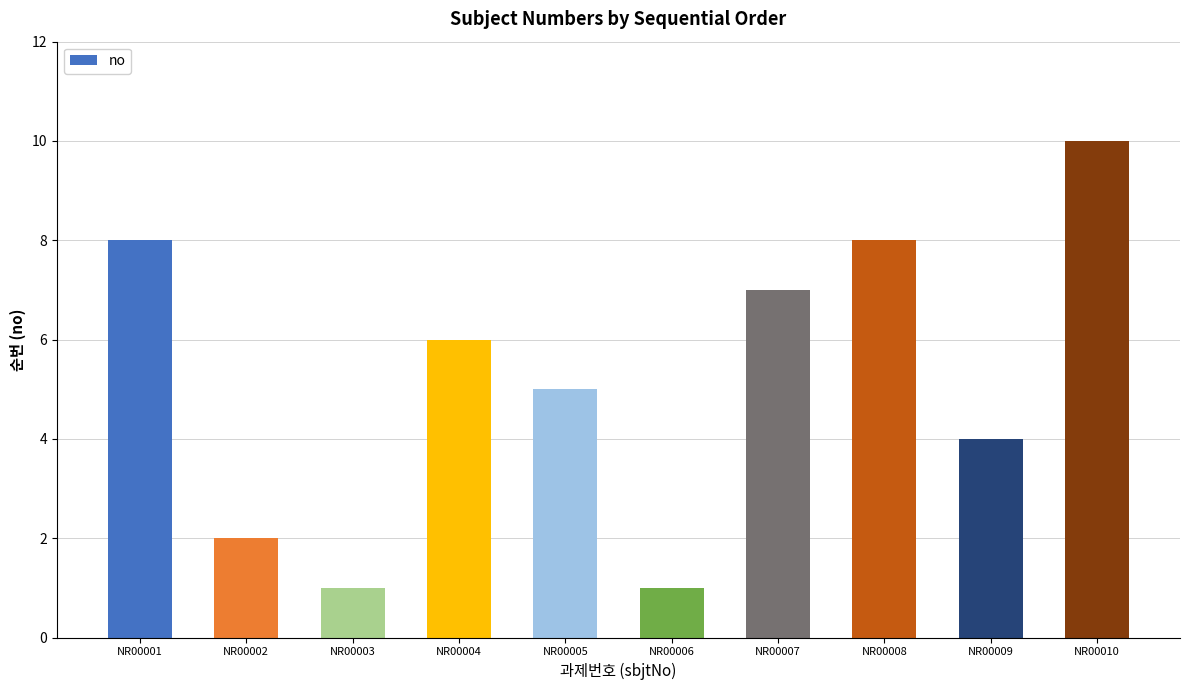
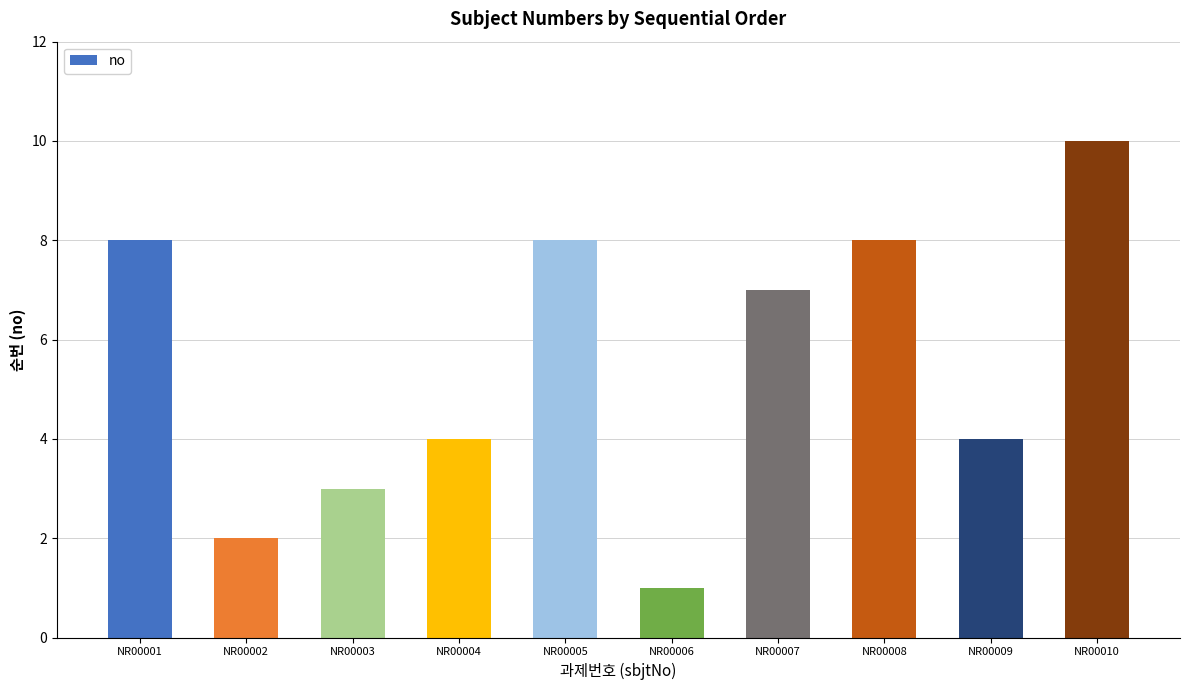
  {
    "NR00001": 8,
    "NR00002": 2,
-   "NR00003": 1,
-   "NR00004": 6,
-   "NR00005": 5,
+   "NR00003": 3,
+   "NR00004": 4,
+   "NR00005": 8,
    "NR00006": 1,
    "NR00007": 7,
    "NR00008": 8,
    "NR00009": 4,
    "NR00010": 10
  }
